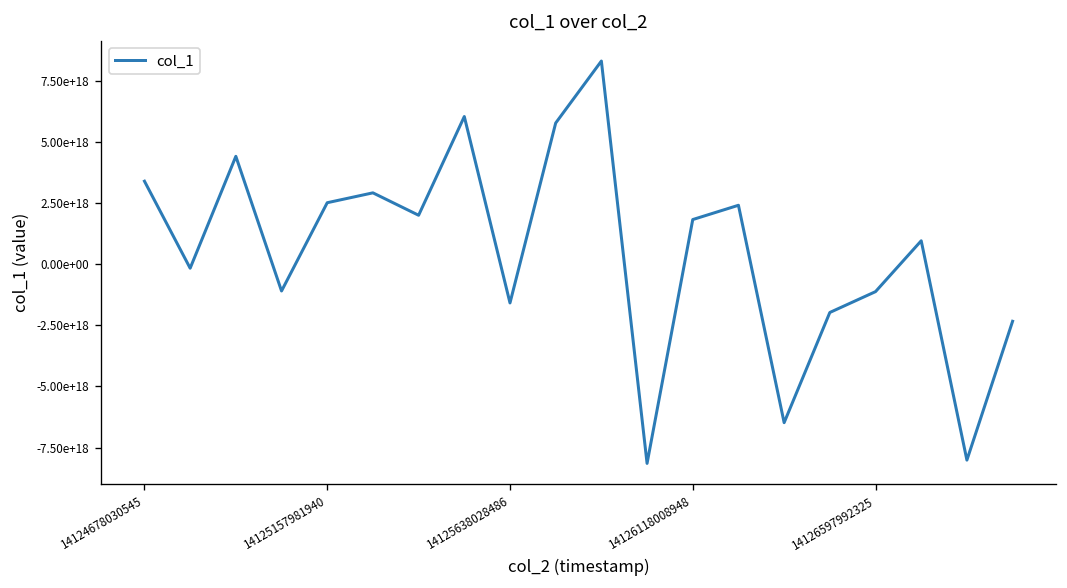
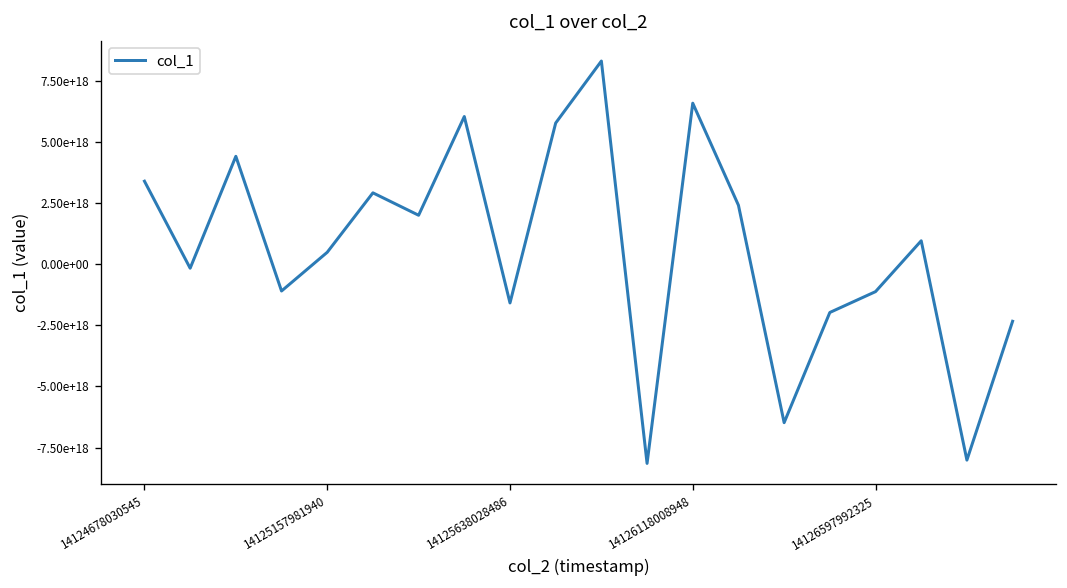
  {
    "14124678030545": 3400000000000000000,
-   "14125157981940": 2500000000000000000,
+   "14125157981940": 500000000000000000,
    "14125638028486": -1600000000000000000,
-   "14126118008948": 1800000000000000000,
+   "14126118008948": 6600000000000000000,
    "14126597992325": -1100000000000000000
  }
